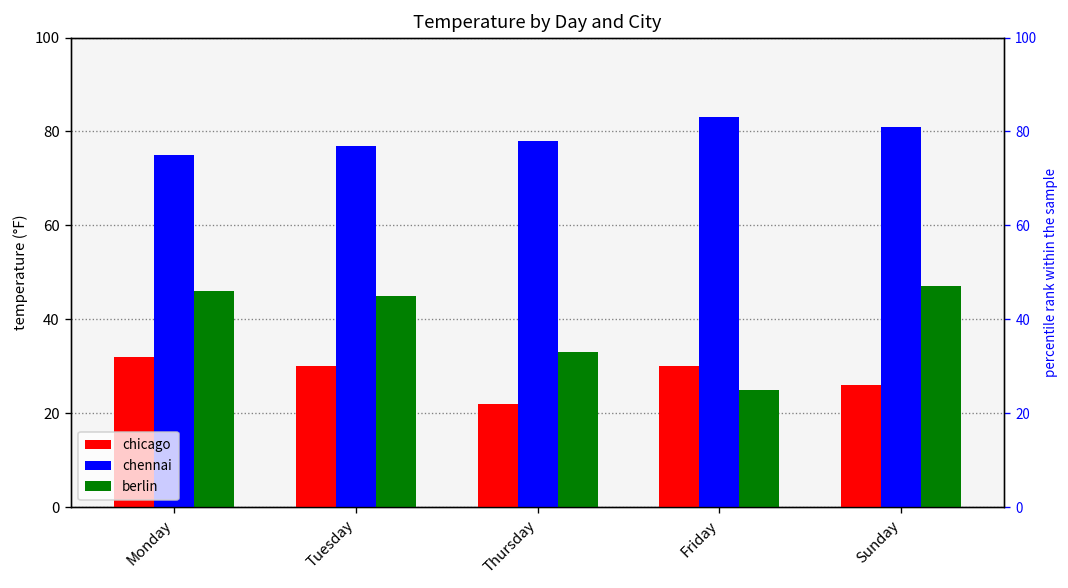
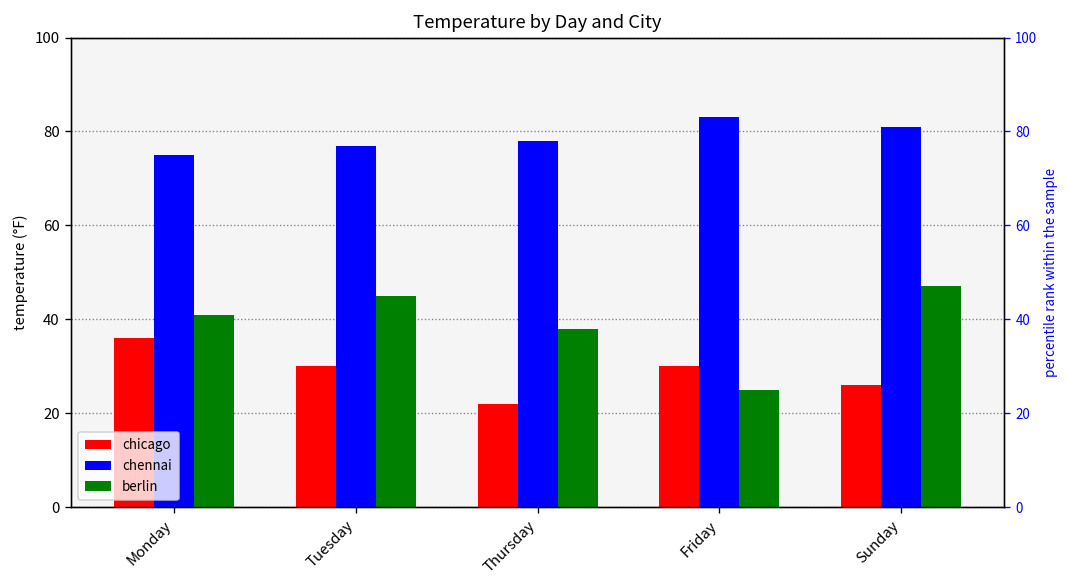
  {
    "chicago": {
-     "Monday": 32,
+     "Monday": 36,
      "Tuesday": 30,
      "Thursday": 22,
      "Friday": 30,
      "Sunday": 26
    },
    "chennai": {
      "Monday": 75,
      "Tuesday": 77,
      "Thursday": 78,
      "Friday": 83,
      "Sunday": 81
    },
    "berlin": {
-     "Monday": 46,
+     "Monday": 41,
      "Tuesday": 45,
-     "Thursday": 33,
+     "Thursday": 38,
      "Friday": 25,
      "Sunday": 47
    }
  }
